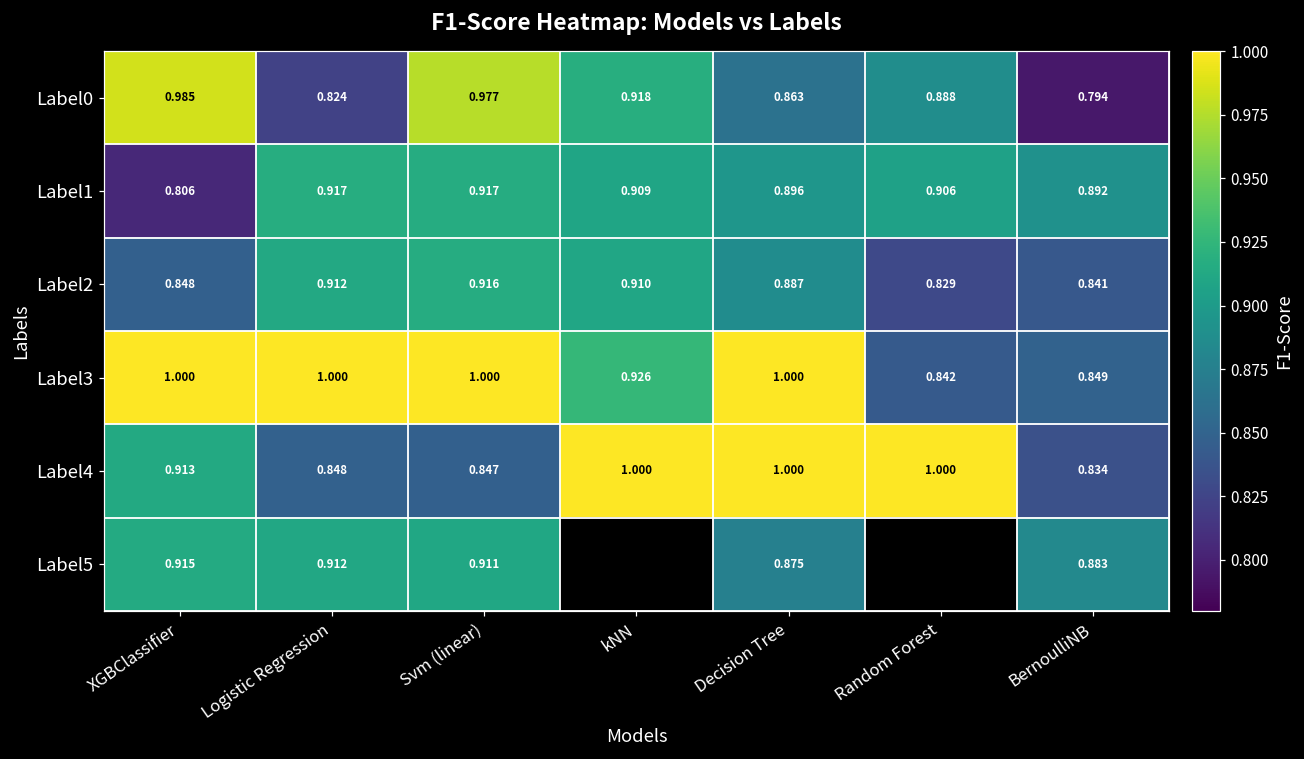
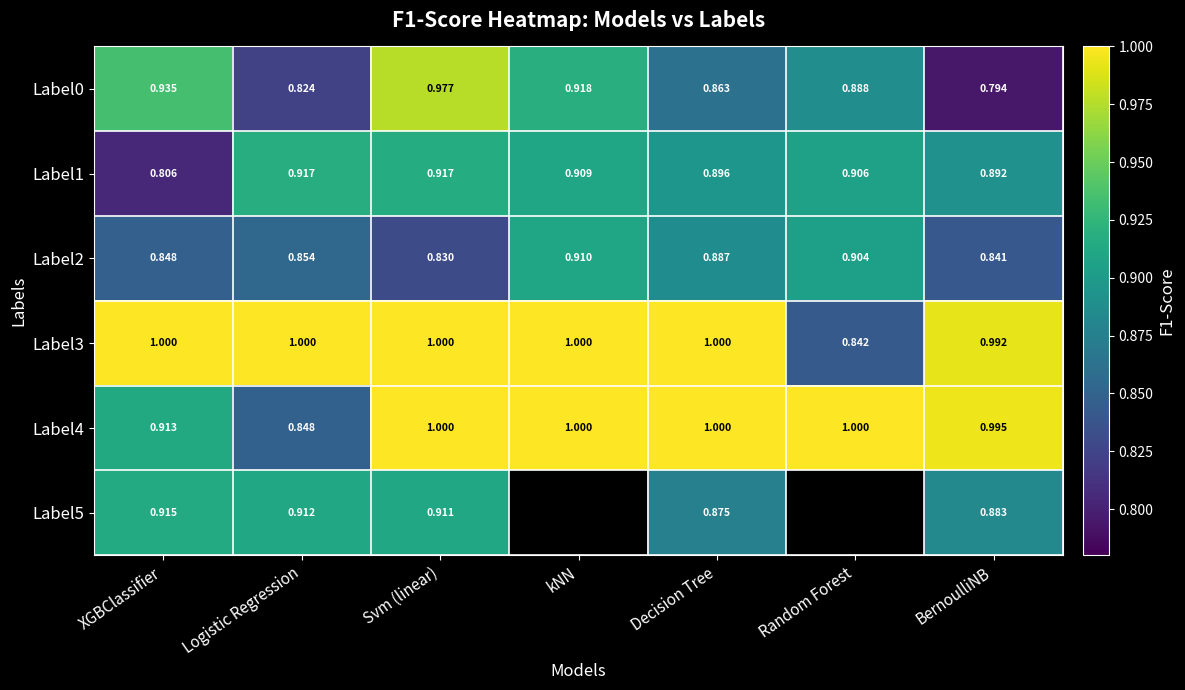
  {
    "Label0": {
-     "XGBClassifier": 0.985,
+     "XGBClassifier": 0.935,
      "Logistic Regression": 0.824,
      "Svm (linear)": 0.977,
      "kNN": 0.918,
      "Decision Tree": 0.863,
      "Random Forest": 0.888,
      "BernoulliNB": 0.794
    },
    "Label1": {
      "XGBClassifier": 0.806,
      "Logistic Regression": 0.917,
      "Svm (linear)": 0.917,
      "kNN": 0.909,
      "Decision Tree": 0.896,
      "Random Forest": 0.906,
      "BernoulliNB": 0.892
    },
    "Label2": {
      "XGBClassifier": 0.848,
-     "Logistic Regression": 0.912,
-     "Svm (linear)": 0.916,
+     "Logistic Regression": 0.854,
+     "Svm (linear)": 0.830,
      "kNN": 0.910,
      "Decision Tree": 0.887,
-     "Random Forest": 0.829,
+     "Random Forest": 0.904,
      "BernoulliNB": 0.841
    },
    "Label3": {
      "XGBClassifier": 1.000,
      "Logistic Regression": 1.000,
      "Svm (linear)": 1.000,
-     "kNN": 0.926,
+     "kNN": 1.000,
      "Decision Tree": 1.000,
      "Random Forest": 0.842,
-     "BernoulliNB": 0.849
+     "BernoulliNB": 0.992
    },
    "Label4": {
      "XGBClassifier": 0.913,
      "Logistic Regression": 0.848,
-     "Svm (linear)": 0.847,
+     "Svm (linear)": 1.000,
      "kNN": 1.000,
      "Decision Tree": 1.000,
      "Random Forest": 1.000,
-     "BernoulliNB": 0.834
+     "BernoulliNB": 0.995
    },
    "Label5": {
      "XGBClassifier": 0.915,
      "Logistic Regression": 0.912,
      "Svm (linear)": 0.911,
      "Decision Tree": 0.875,
      "BernoulliNB": 0.883
    }
  }
